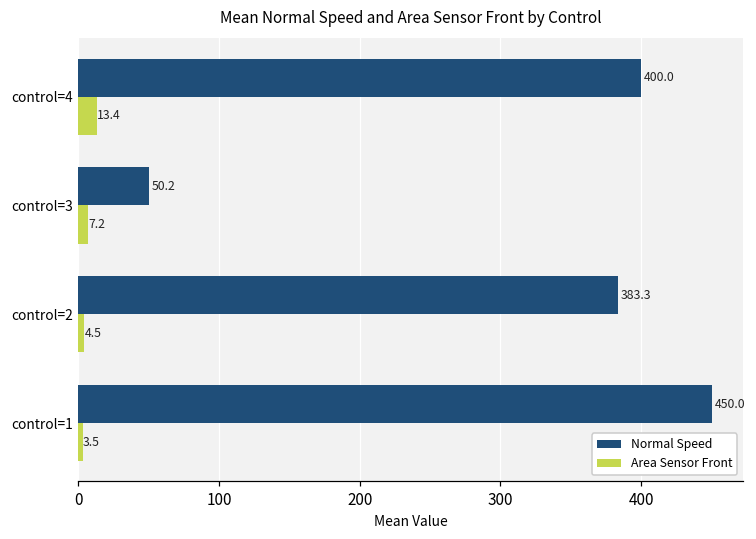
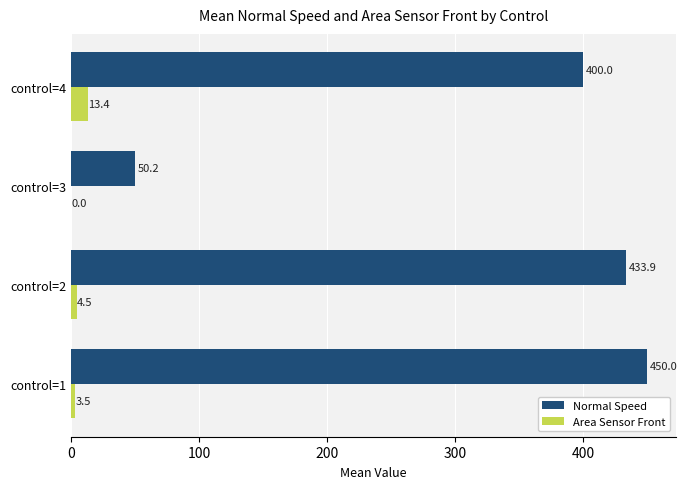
  {
    "Normal Speed": {
      "control=4": 400.0,
      "control=3": 50.2,
-     "control=2": 383.3,
+     "control=2": 433.9,
      "control=1": 450.0
    },
    "Area Sensor Front": {
      "control=4": 13.4,
-     "control=3": 7.2,
+     "control=3": 0.0,
      "control=2": 4.5,
      "control=1": 3.5
    }
  }
